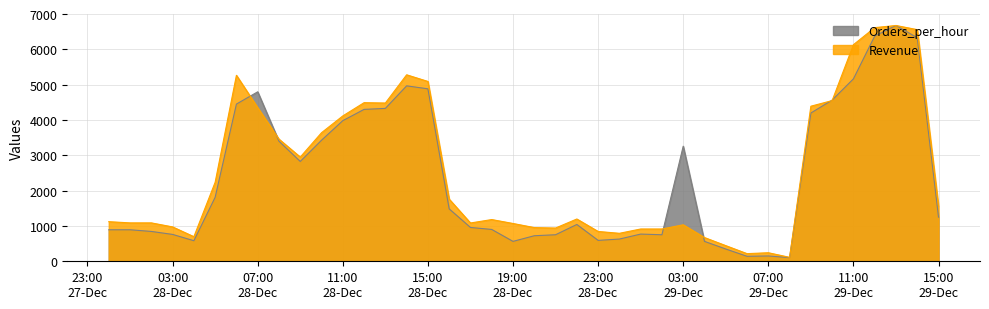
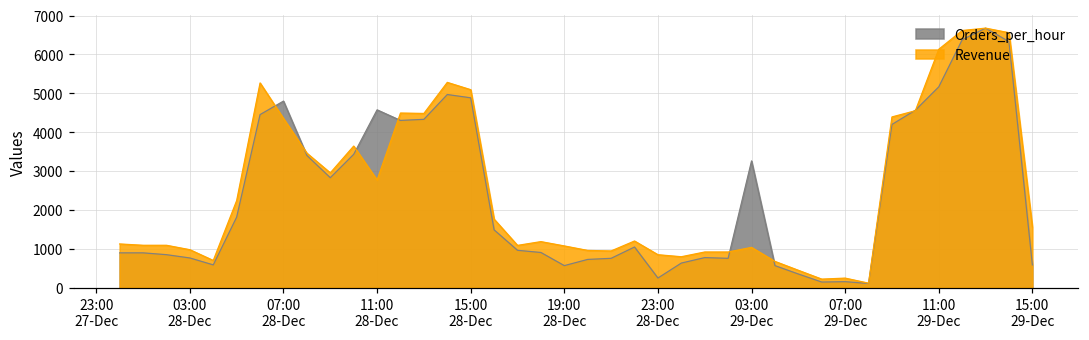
  {
    "Orders_per_hour": {
      "03:00 28-Dec": 800,
      "07:00 28-Dec": 4800,
-     "11:00 28-Dec": 4000,
+     "11:00 28-Dec": 4600,
      "15:00 28-Dec": 4900,
      "19:00 28-Dec": 600,
-     "23:00 28-Dec": 600,
+     "23:00 28-Dec": 200,
      "03:00 29-Dec": 3300,
      "07:00 29-Dec": 200,
      "11:00 29-Dec": 5200,
-     "15:00 29-Dec": 1200
+     "15:00 29-Dec": 600
    },
    "Revenue": {
      "03:00 28-Dec": 1000,
      "07:00 28-Dec": 4400,
-     "11:00 28-Dec": 4100,
+     "11:00 28-Dec": 2800,
      "15:00 28-Dec": 5100,
      "19:00 28-Dec": 1100,
      "23:00 28-Dec": 800,
      "03:00 29-Dec": 1000,
      "07:00 29-Dec": 200,
      "11:00 29-Dec": 6100,
      "15:00 29-Dec": 1600
    }
  }
